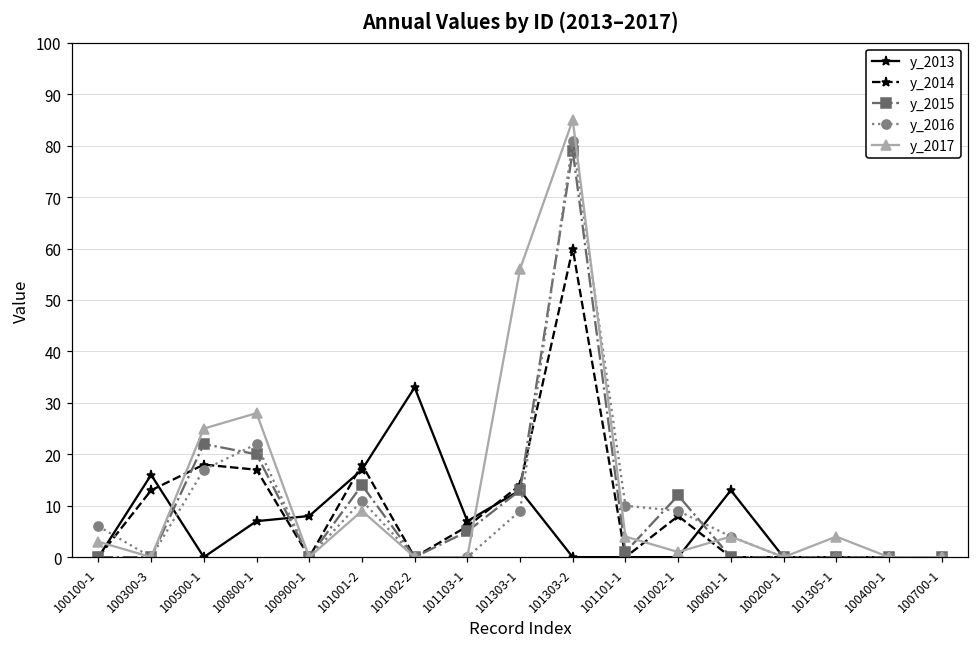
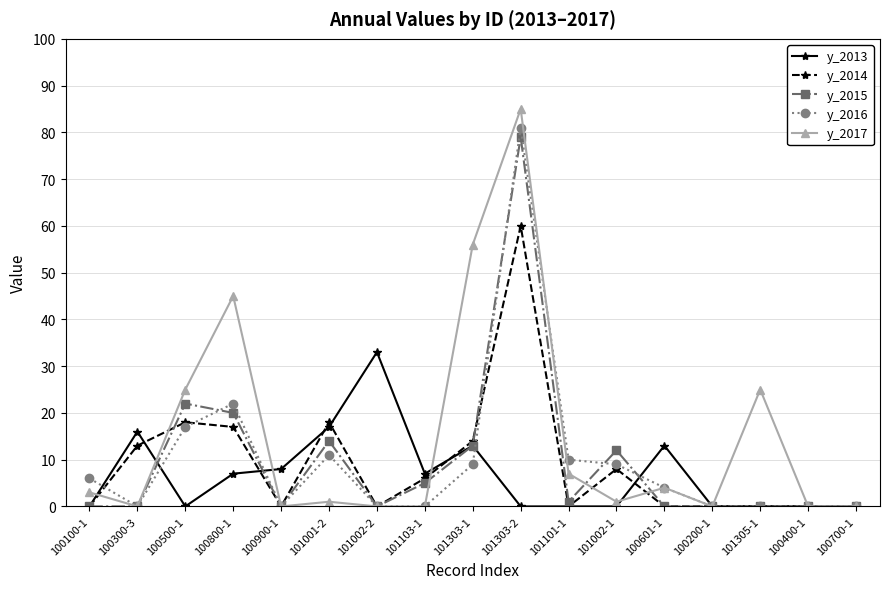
  {
    "y_2017": {
      "100100-1": 3,
      "100500-1": 25,
-     "100800-1": 28,
-     "101001-2": 9,
+     "100800-1": 45,
+     "101001-2": 1,
      "101303-1": 56,
      "101303-2": 85,
-     "101101-1": 4,
+     "101101-1": 7,
      "101002-1": 1,
-     "101305-1": 4
+     "101305-1": 25
    }
  }
